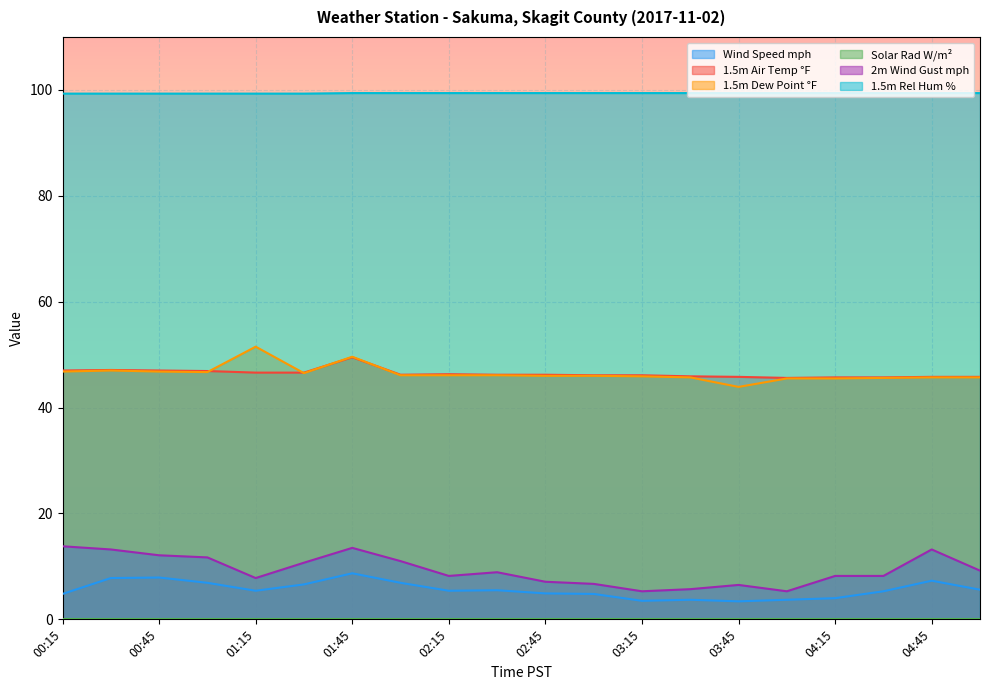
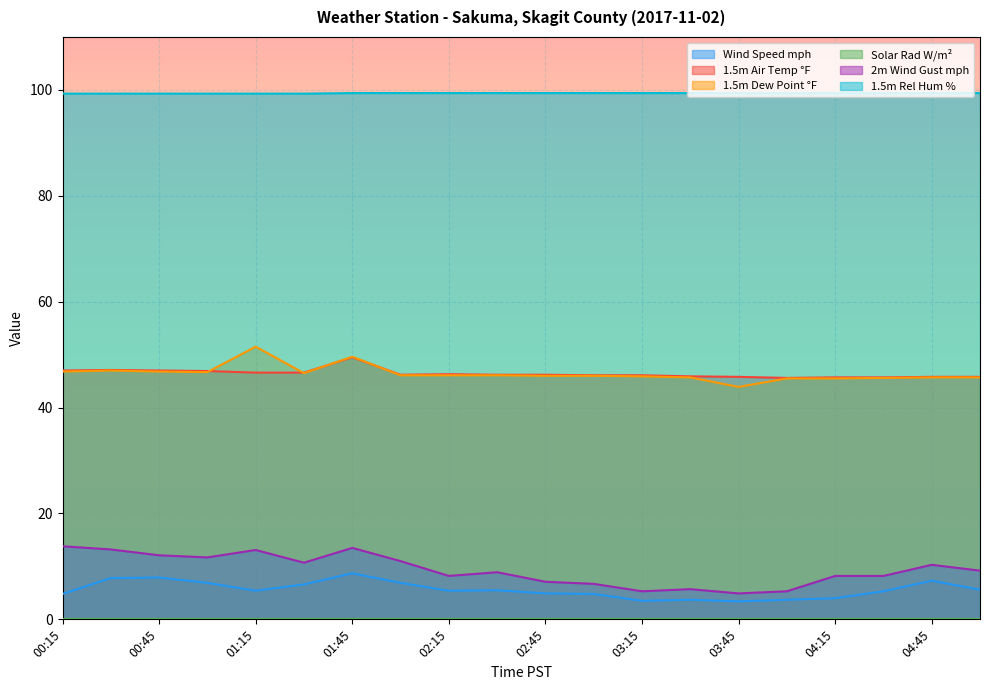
  {
    "1.5m Air Temp °F": {
      "01:15": 47,
      "03:45": 46
    },
    "1.5m Dew Point °F": {
      "01:15": 52,
      "03:45": 44
    },
    "Solar Rad W/m²": {
      "00:15": 0,
      "00:45": 0,
      "01:15": 0,
      "01:45": 0,
      "02:15": 0,
      "02:45": 0,
      "03:15": 0,
      "03:45": 0,
      "04:15": 0,
      "04:45": 0
    },
    "2m Wind Gust mph": {
      "00:15": 14,
      "00:45": 12,
-     "01:15": 8,
+     "01:15": 13,
      "01:45": 14,
      "02:15": 8,
      "02:45": 7,
      "03:15": 5,
-     "03:45": 7,
+     "03:45": 5,
      "04:15": 8,
-     "04:45": 13
+     "04:45": 10
    }
  }
